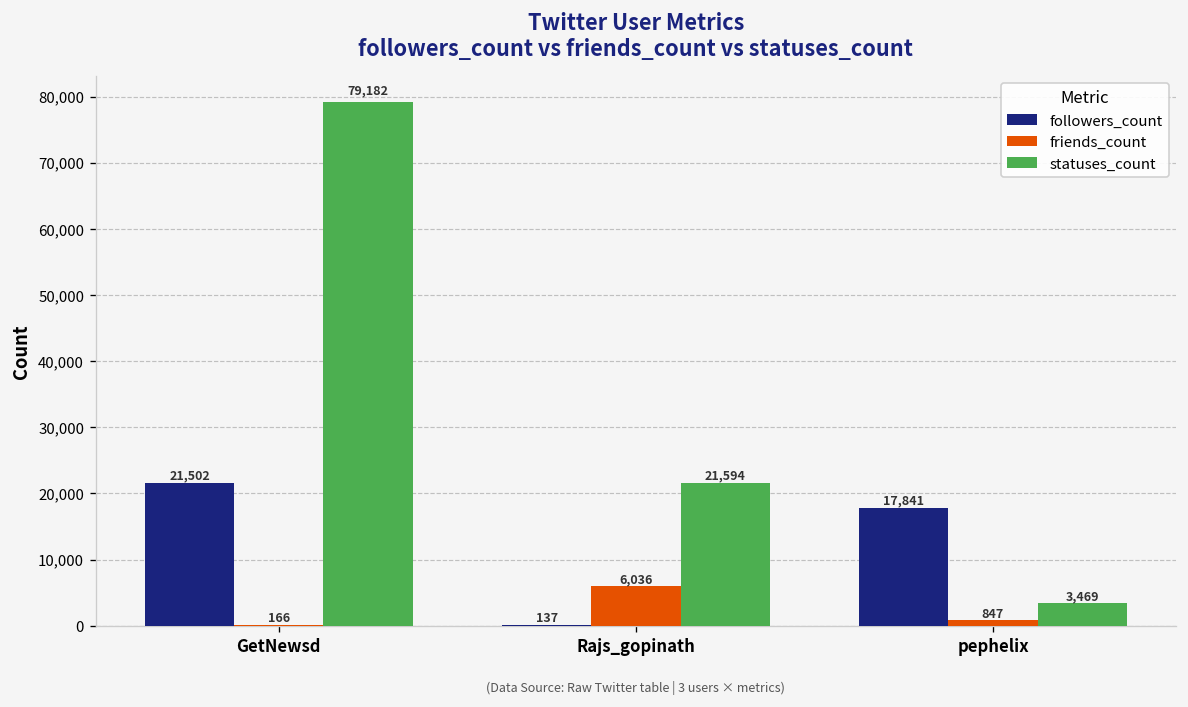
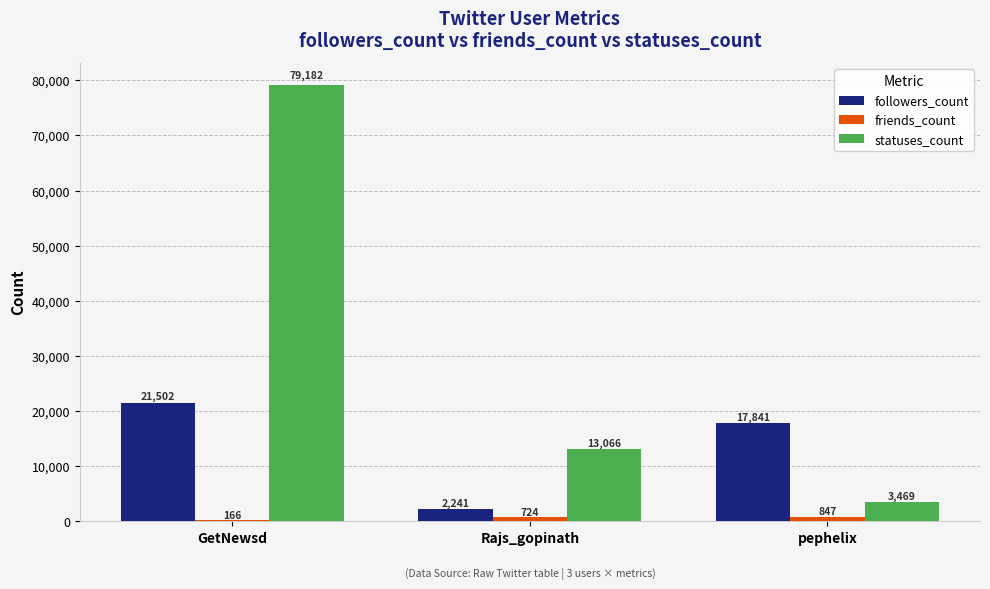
  {
    "followers_count": {
      "GetNewsd": "21,502",
-     "Rajs_gopinath": "137",
+     "Rajs_gopinath": "2,241",
      "pephelix": "17,841"
    },
    "friends_count": {
      "GetNewsd": "166",
-     "Rajs_gopinath": "6,036",
+     "Rajs_gopinath": "724",
      "pephelix": "847"
    },
    "statuses_count": {
      "GetNewsd": "79,182",
-     "Rajs_gopinath": "21,594",
+     "Rajs_gopinath": "13,066",
      "pephelix": "3,469"
    }
  }
